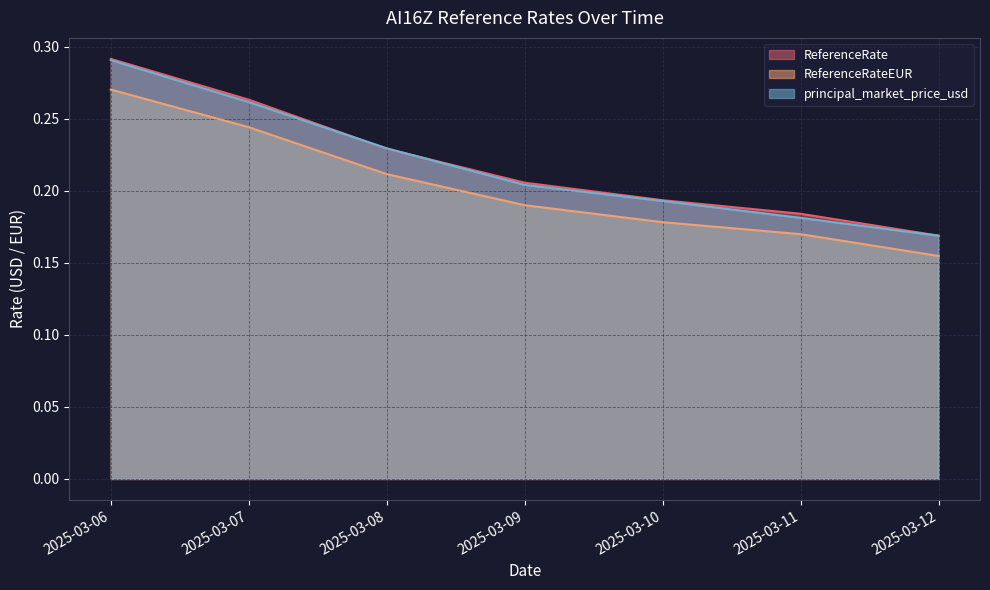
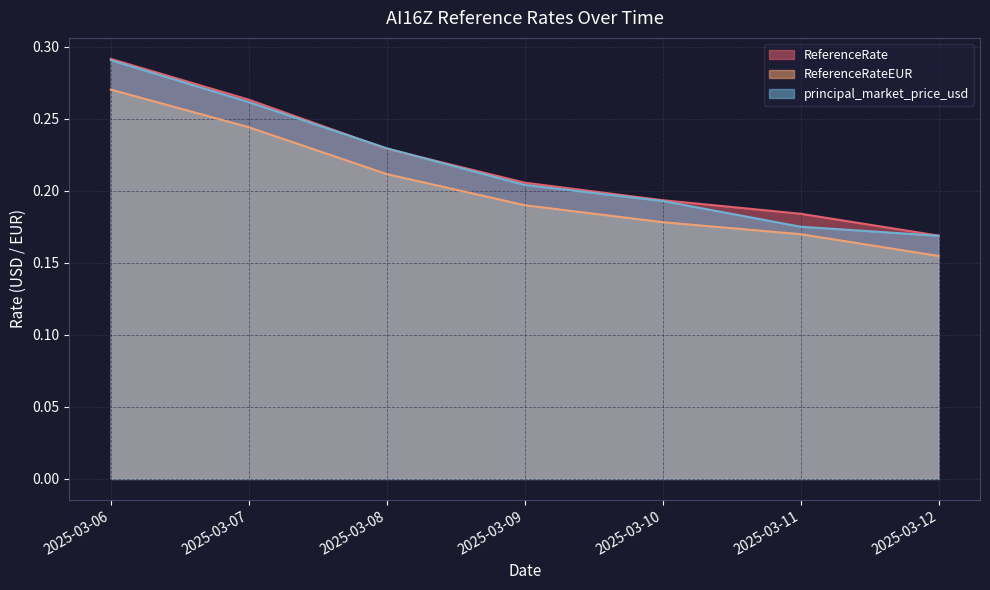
  {
    "principal_market_price_usd": {
-     "2025-03-11": 0.181
+     "2025-03-11": 0.175
    }
  }
